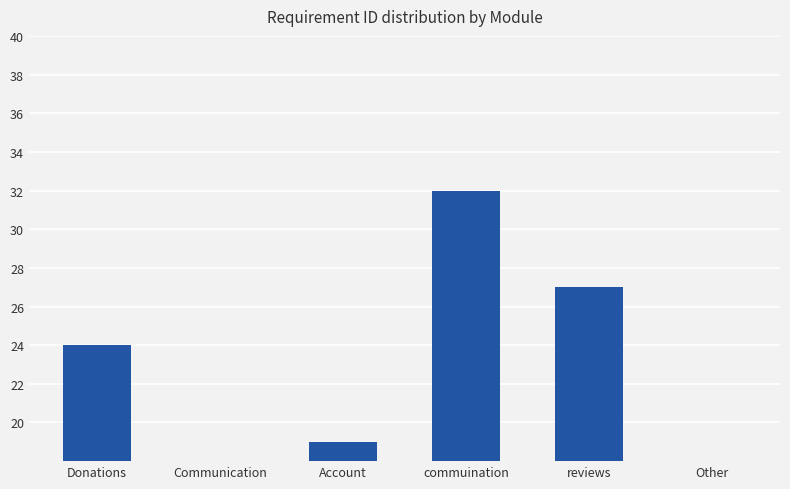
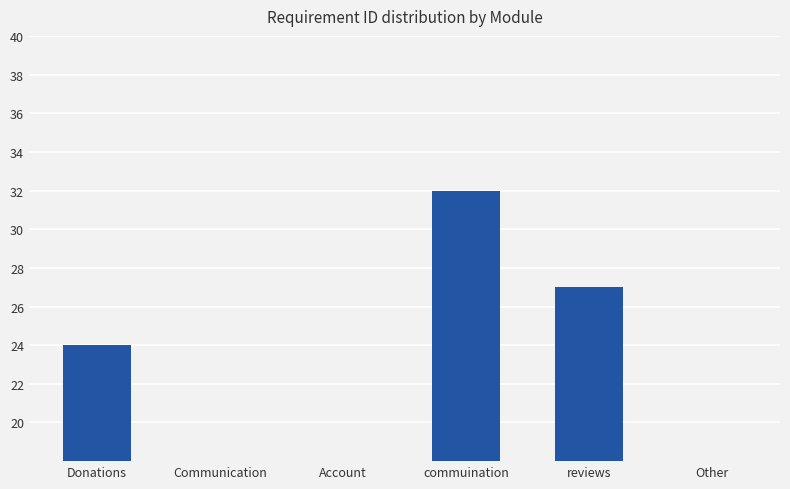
  {
    "Donations": 24,
-   "Account": 19,
+   "Account": 18,
    "commuination": 32,
    "reviews": 27,
    "Other": 18
  }
